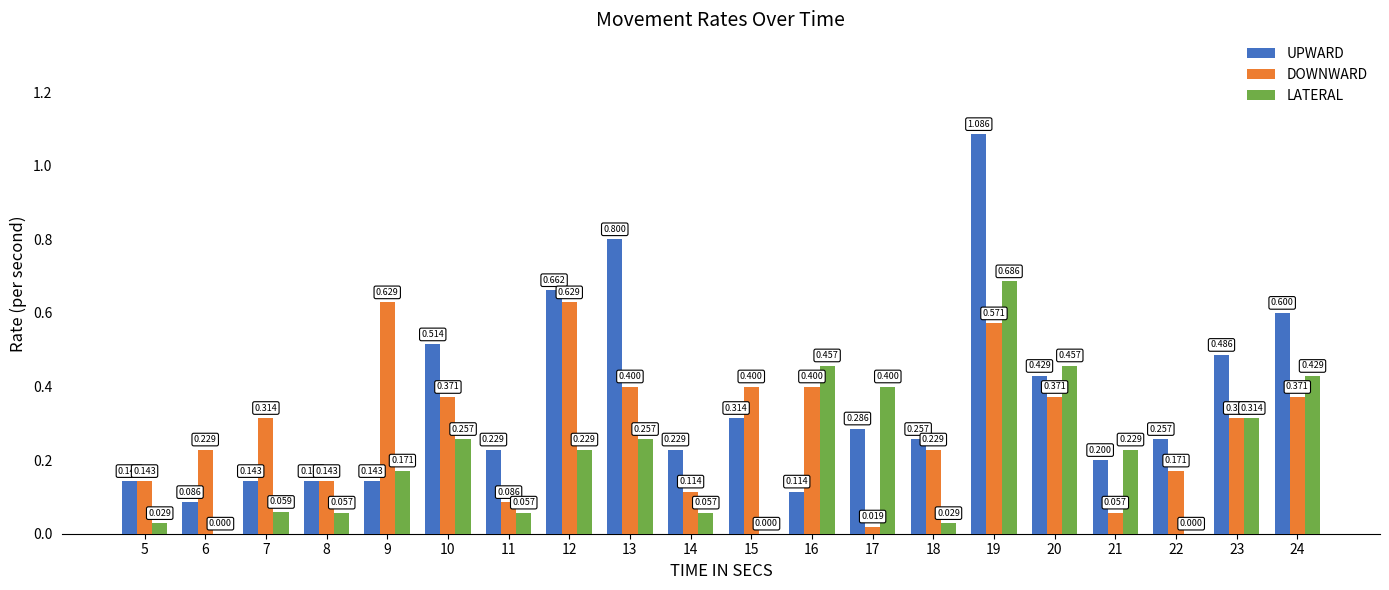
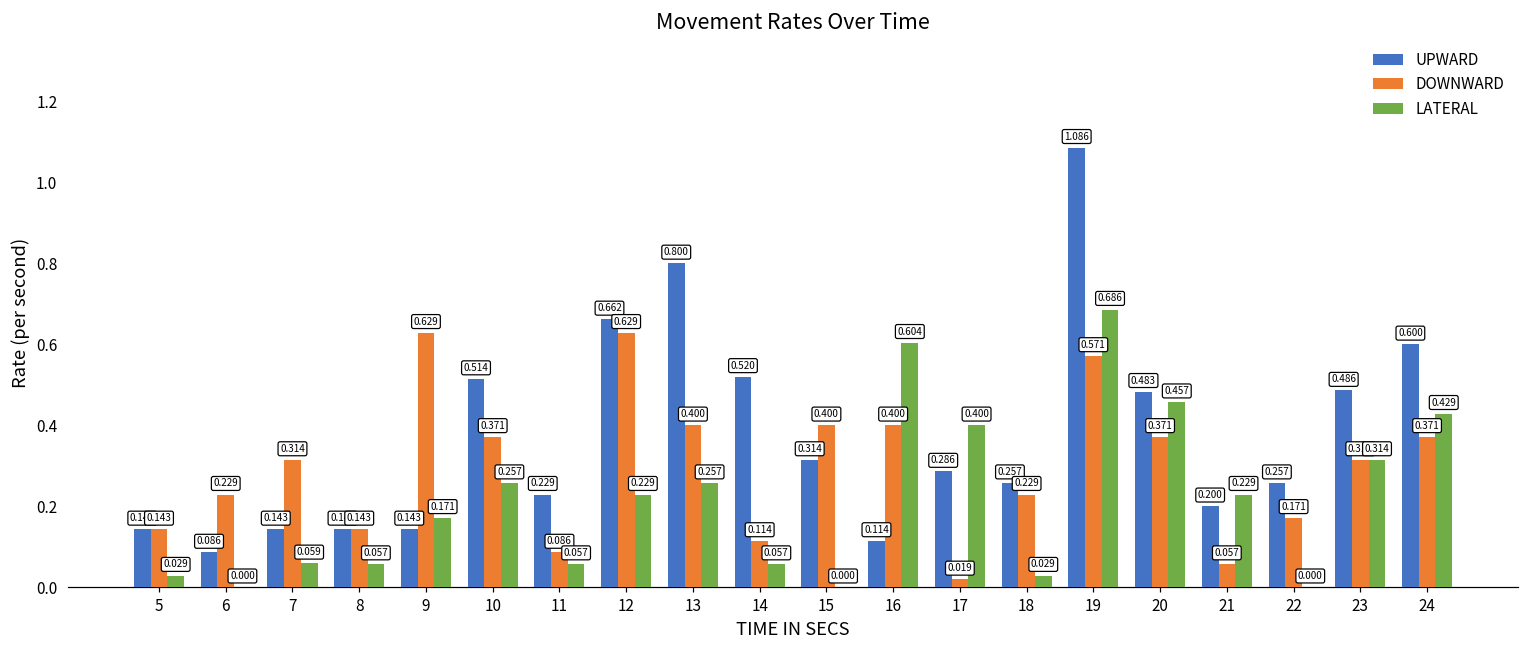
  {
    "UPWARD": {
-     "14": 0.229,
-     "20": 0.429
+     "14": 0.520,
+     "20": 0.483
    },
    "LATERAL": {
-     "16": 0.457
+     "16": 0.604
    }
  }
